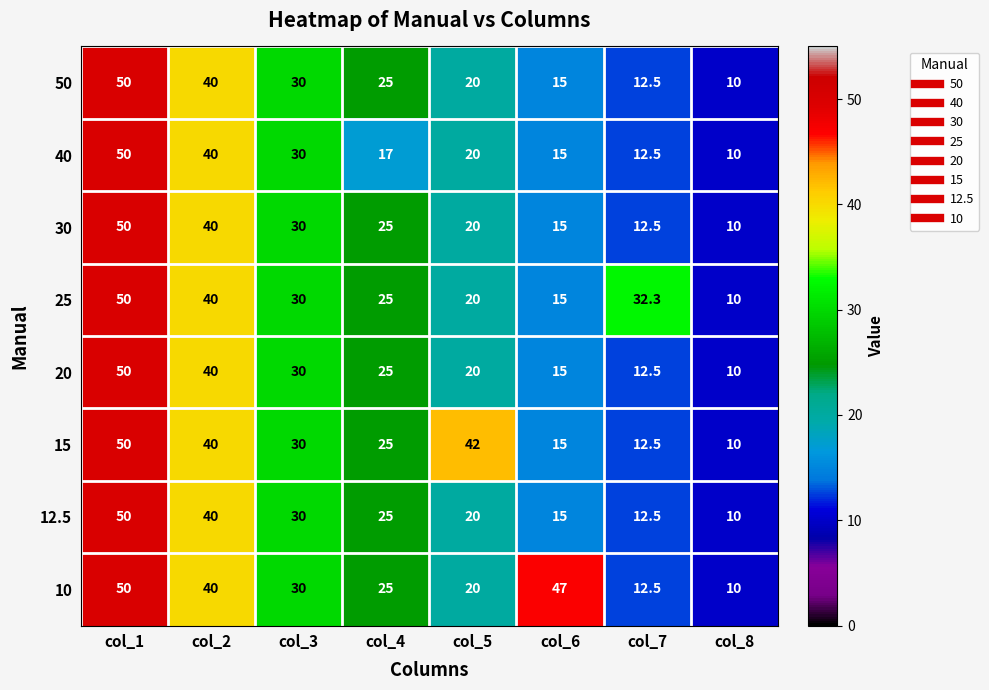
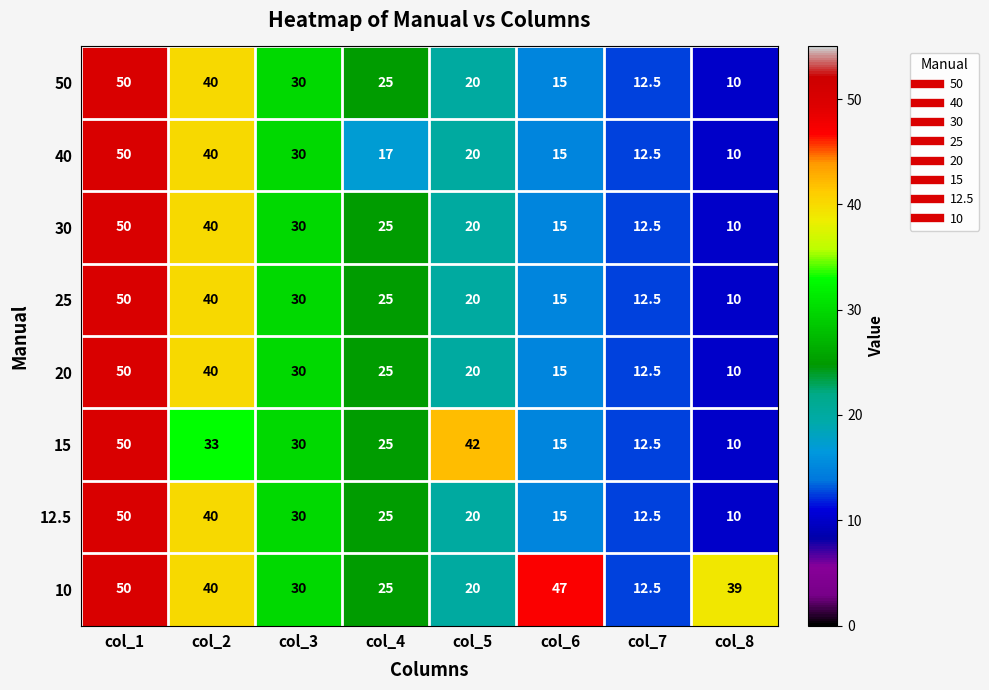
  {
    "50": {
      "col_1": 50,
      "col_2": 40,
      "col_3": 30,
      "col_4": 25,
      "col_5": 20,
      "col_6": 15,
      "col_7": 12.5,
      "col_8": 10
    },
    "40": {
      "col_1": 50,
      "col_2": 40,
      "col_3": 30,
      "col_4": 17,
      "col_5": 20,
      "col_6": 15,
      "col_7": 12.5,
      "col_8": 10
    },
    "30": {
      "col_1": 50,
      "col_2": 40,
      "col_3": 30,
      "col_4": 25,
      "col_5": 20,
      "col_6": 15,
      "col_7": 12.5,
      "col_8": 10
    },
    "25": {
      "col_1": 50,
      "col_2": 40,
      "col_3": 30,
      "col_4": 25,
      "col_5": 20,
      "col_6": 15,
-     "col_7": 32.3,
+     "col_7": 12.5,
      "col_8": 10
    },
    "20": {
      "col_1": 50,
      "col_2": 40,
      "col_3": 30,
      "col_4": 25,
      "col_5": 20,
      "col_6": 15,
      "col_7": 12.5,
      "col_8": 10
    },
    "15": {
      "col_1": 50,
-     "col_2": 40,
+     "col_2": 33,
      "col_3": 30,
      "col_4": 25,
      "col_5": 42,
      "col_6": 15,
      "col_7": 12.5,
      "col_8": 10
    },
    "12.5": {
      "col_1": 50,
      "col_2": 40,
      "col_3": 30,
      "col_4": 25,
      "col_5": 20,
      "col_6": 15,
      "col_7": 12.5,
      "col_8": 10
    },
    "10": {
      "col_1": 50,
      "col_2": 40,
      "col_3": 30,
      "col_4": 25,
      "col_5": 20,
      "col_6": 47,
      "col_7": 12.5,
-     "col_8": 10
+     "col_8": 39
    }
  }
